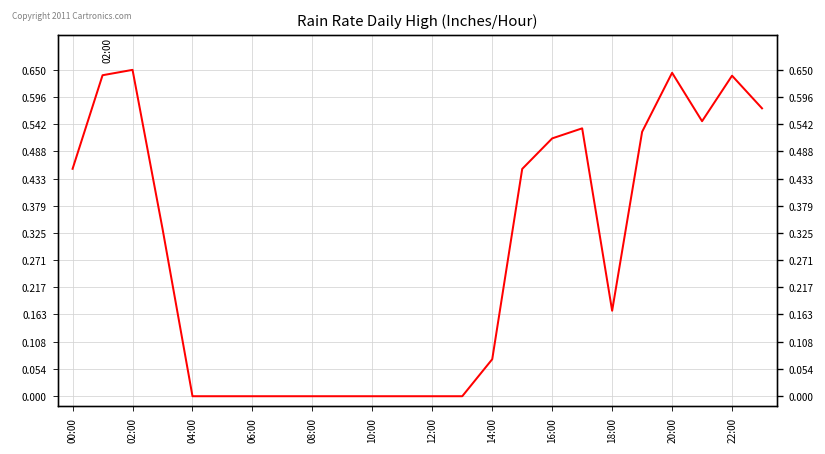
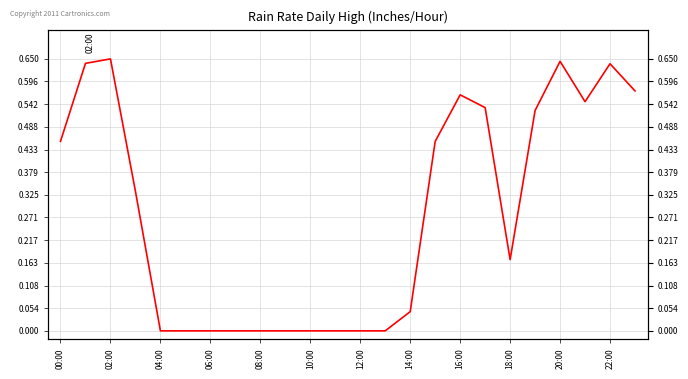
  {
    "00:00": 0.45,
    "02:00": 0.65,
    "04:00": 0.00,
    "06:00": 0.00,
    "08:00": 0.00,
    "10:00": 0.00,
    "12:00": 0.00,
-   "14:00": 0.07,
-   "16:00": 0.51,
+   "14:00": 0.05,
+   "16:00": 0.56,
    "18:00": 0.17,
    "20:00": 0.64,
    "22:00": 0.64
  }
